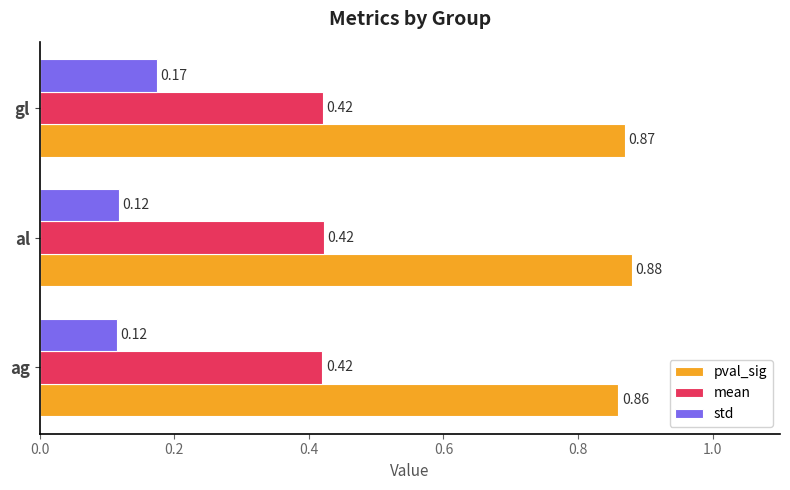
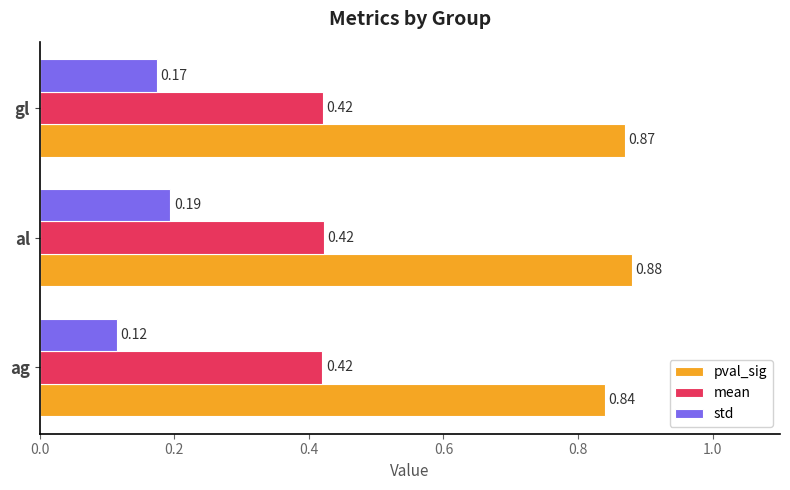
  {
    "pval_sig": {
      "gl": 0.87,
      "al": 0.88,
-     "ag": 0.86
+     "ag": 0.84
    },
    "mean": {
      "gl": 0.42,
      "al": 0.42,
      "ag": 0.42
    },
    "std": {
      "gl": 0.17,
-     "al": 0.12,
+     "al": 0.19,
      "ag": 0.12
    }
  }
